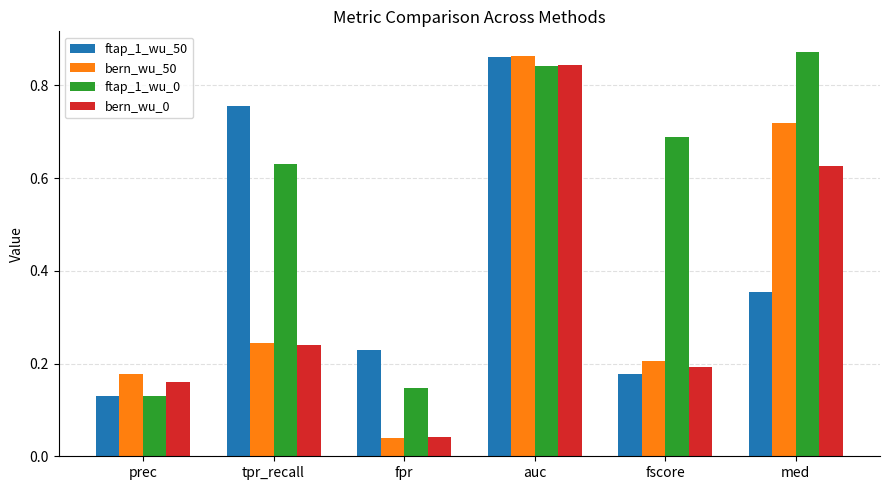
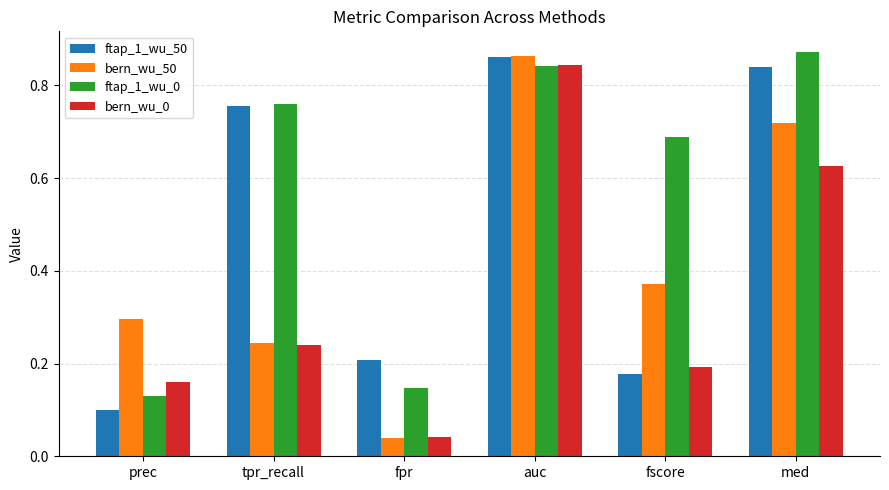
  {
    "ftap_1_wu_50": {
-     "prec": 0.13,
+     "prec": 0.10,
      "tpr_recall": 0.76,
-     "fpr": 0.23,
+     "fpr": 0.21,
      "auc": 0.86,
      "fscore": 0.18,
-     "med": 0.35
+     "med": 0.84
    },
    "bern_wu_50": {
-     "prec": 0.18,
+     "prec": 0.30,
      "tpr_recall": 0.24,
      "fpr": 0.04,
      "auc": 0.86,
-     "fscore": 0.21,
+     "fscore": 0.37,
      "med": 0.72
    },
    "ftap_1_wu_0": {
      "prec": 0.13,
-     "tpr_recall": 0.63,
+     "tpr_recall": 0.76,
      "fpr": 0.15,
      "auc": 0.84,
      "fscore": 0.69,
      "med": 0.87
    },
    "bern_wu_0": {
      "prec": 0.16,
      "tpr_recall": 0.24,
      "fpr": 0.04,
      "auc": 0.84,
      "fscore": 0.19,
      "med": 0.63
    }
  }
